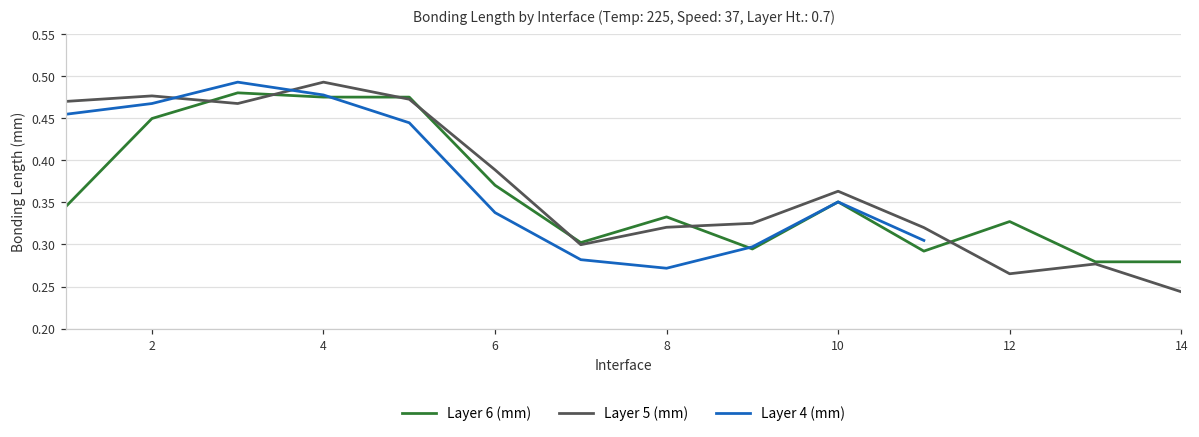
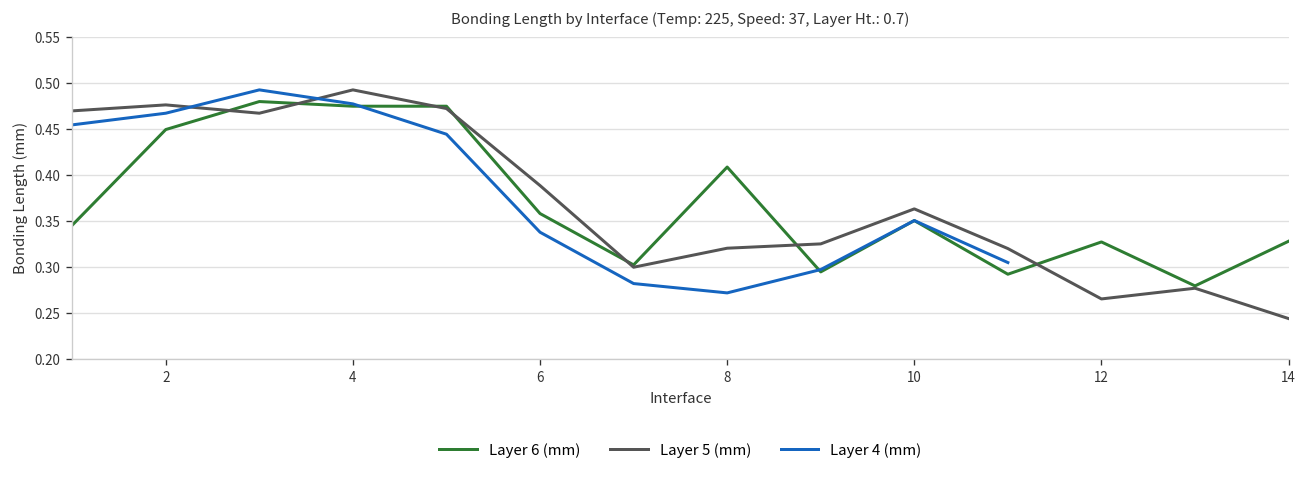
  {
    "Layer 6 (mm)": {
      "2": 0.45,
-     "6": 0.37,
-     "8": 0.33,
+     "6": 0.36,
+     "8": 0.41,
      "12": 0.33,
-     "14": 0.28
+     "14": 0.33
    },
    "Layer 5 (mm)": {
      "2": 0.48,
      "4": 0.49,
      "6": 0.39,
      "8": 0.32,
      "10": 0.36,
      "12": 0.27,
      "14": 0.24
    },
    "Layer 4 (mm)": {
      "2": 0.47,
      "6": 0.34,
      "8": 0.27
    }
  }
